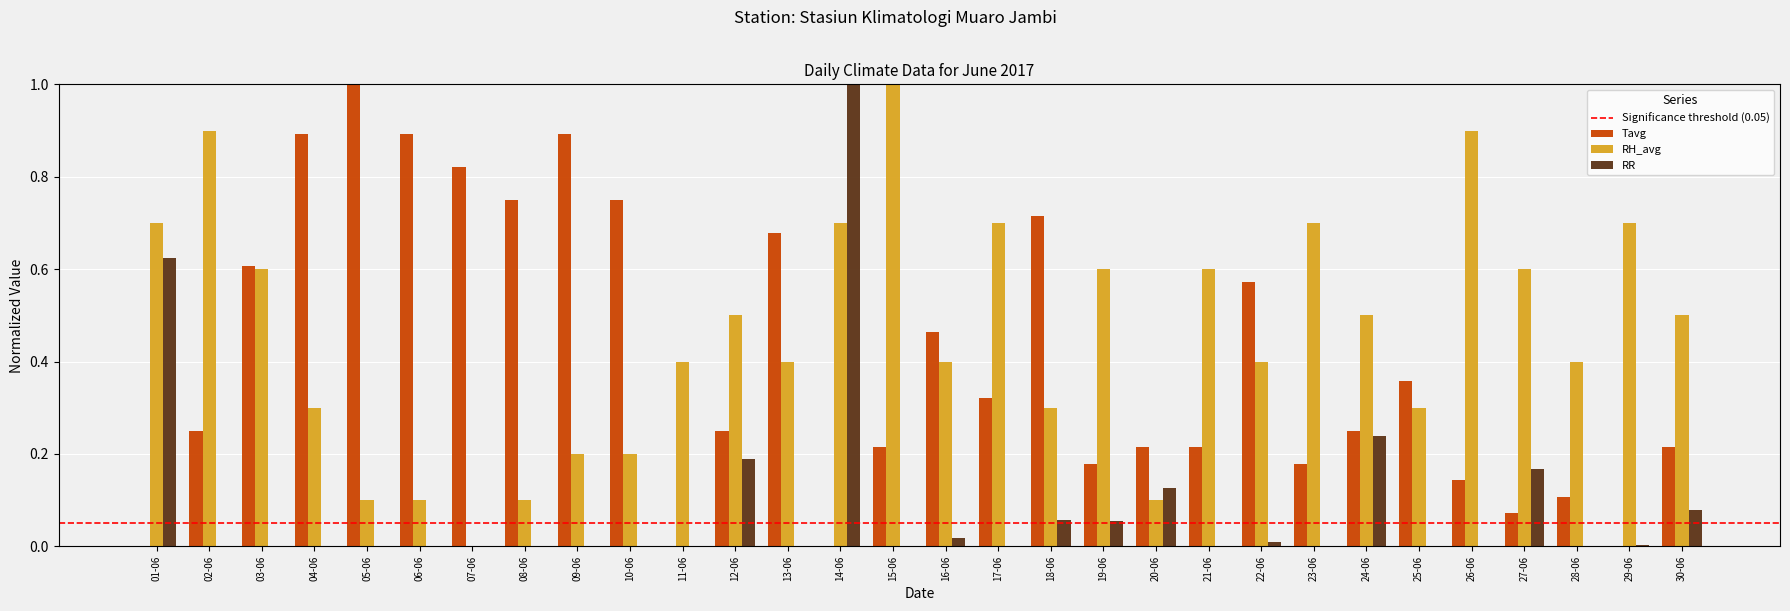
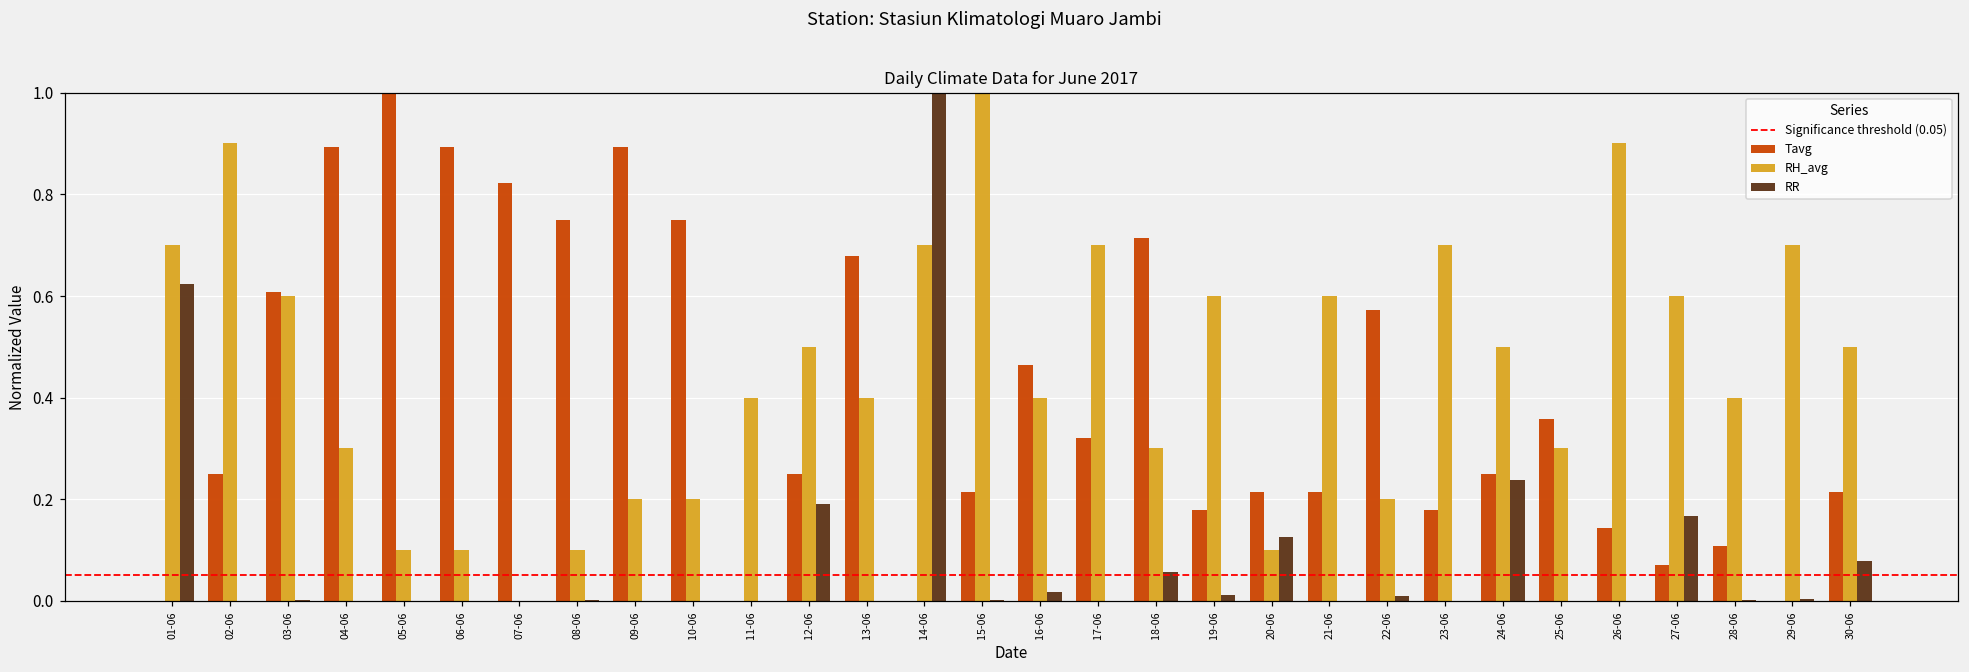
  {
    "Tavg": {
      "01-06": 0.00,
      "02-06": 0.25,
      "03-06": 0.61,
      "04-06": 0.89,
      "05-06": 1.00,
      "06-06": 0.89,
      "07-06": 0.82,
      "08-06": 0.75,
      "09-06": 0.89,
      "10-06": 0.75,
      "11-06": 0.00,
      "12-06": 0.25,
      "13-06": 0.68,
      "14-06": 0.00,
      "15-06": 0.21,
      "16-06": 0.46,
      "17-06": 0.32,
      "18-06": 0.71,
      "19-06": 0.18,
      "20-06": 0.21,
      "21-06": 0.21,
      "22-06": 0.57,
      "23-06": 0.18,
      "24-06": 0.25,
      "25-06": 0.36,
      "26-06": 0.14,
      "27-06": 0.07,
      "28-06": 0.11,
      "29-06": 0.00,
      "30-06": 0.21
    },
    "RH_avg": {
      "01-06": 0.70,
      "02-06": 0.90,
      "03-06": 0.60,
      "04-06": 0.30,
      "05-06": 0.10,
      "06-06": 0.10,
      "07-06": 0.00,
      "08-06": 0.10,
      "09-06": 0.20,
      "10-06": 0.20,
      "11-06": 0.40,
      "12-06": 0.50,
      "13-06": 0.40,
      "14-06": 0.70,
      "15-06": 1.00,
      "16-06": 0.40,
      "17-06": 0.70,
      "18-06": 0.30,
      "19-06": 0.60,
      "20-06": 0.10,
      "21-06": 0.60,
-     "22-06": 0.40,
+     "22-06": 0.20,
      "23-06": 0.70,
      "24-06": 0.50,
      "25-06": 0.30,
      "26-06": 0.90,
      "27-06": 0.60,
      "28-06": 0.40,
      "29-06": 0.70,
      "30-06": 0.50
    },
    "RR": {
      "01-06": 0.62,
      "02-06": 0.00,
      "04-06": 0.00,
      "05-06": 0.00,
      "06-06": 0.00,
      "07-06": 0.00,
      "09-06": 0.00,
      "10-06": 0.00,
      "11-06": 0.00,
      "12-06": 0.19,
      "13-06": 0.00,
      "14-06": 1.00,
      "16-06": 0.02,
      "17-06": 0.00,
      "18-06": 0.06,
-     "19-06": 0.06,
+     "19-06": 0.01,
      "20-06": 0.13,
      "21-06": 0.00,
      "22-06": 0.01,
      "23-06": 0.00,
      "24-06": 0.24,
      "25-06": 0.00,
      "26-06": 0.00,
      "27-06": 0.17,
      "30-06": 0.08
    }
  }
